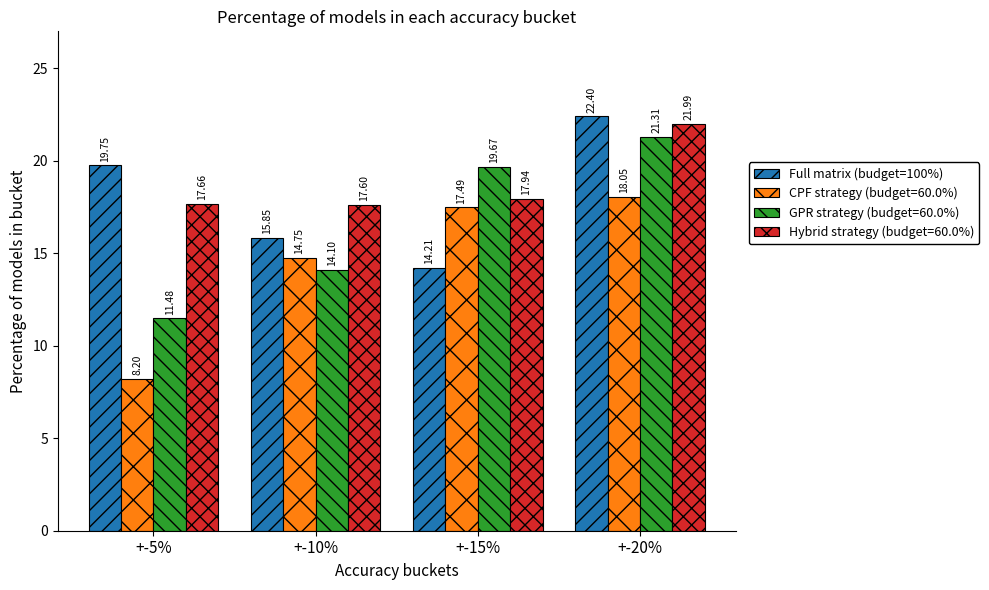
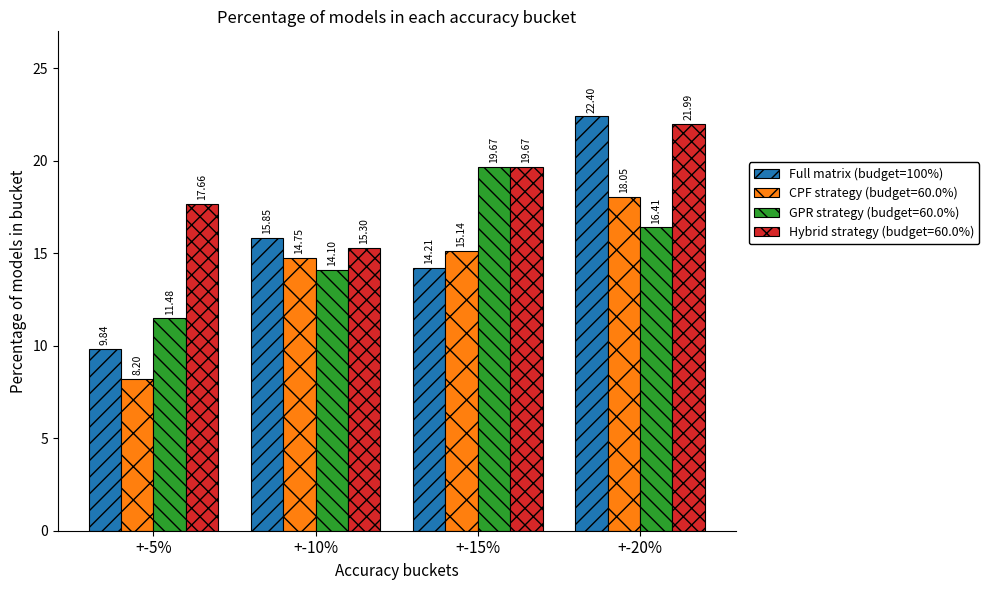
  {
    "Full matrix (budget=100%)": {
-     "+-5%": 19.75,
+     "+-5%": 9.84,
      "+-10%": 15.85,
      "+-15%": 14.21,
      "+-20%": 22.40
    },
    "CPF strategy (budget=60.0%)": {
      "+-5%": 8.20,
      "+-10%": 14.75,
-     "+-15%": 17.49,
+     "+-15%": 15.14,
      "+-20%": 18.05
    },
    "GPR strategy (budget=60.0%)": {
      "+-5%": 11.48,
      "+-10%": 14.10,
      "+-15%": 19.67,
-     "+-20%": 21.31
+     "+-20%": 16.41
    },
    "Hybrid strategy (budget=60.0%)": {
      "+-5%": 17.66,
-     "+-10%": 17.60,
-     "+-15%": 17.94,
+     "+-10%": 15.30,
+     "+-15%": 19.67,
      "+-20%": 21.99
    }
  }
